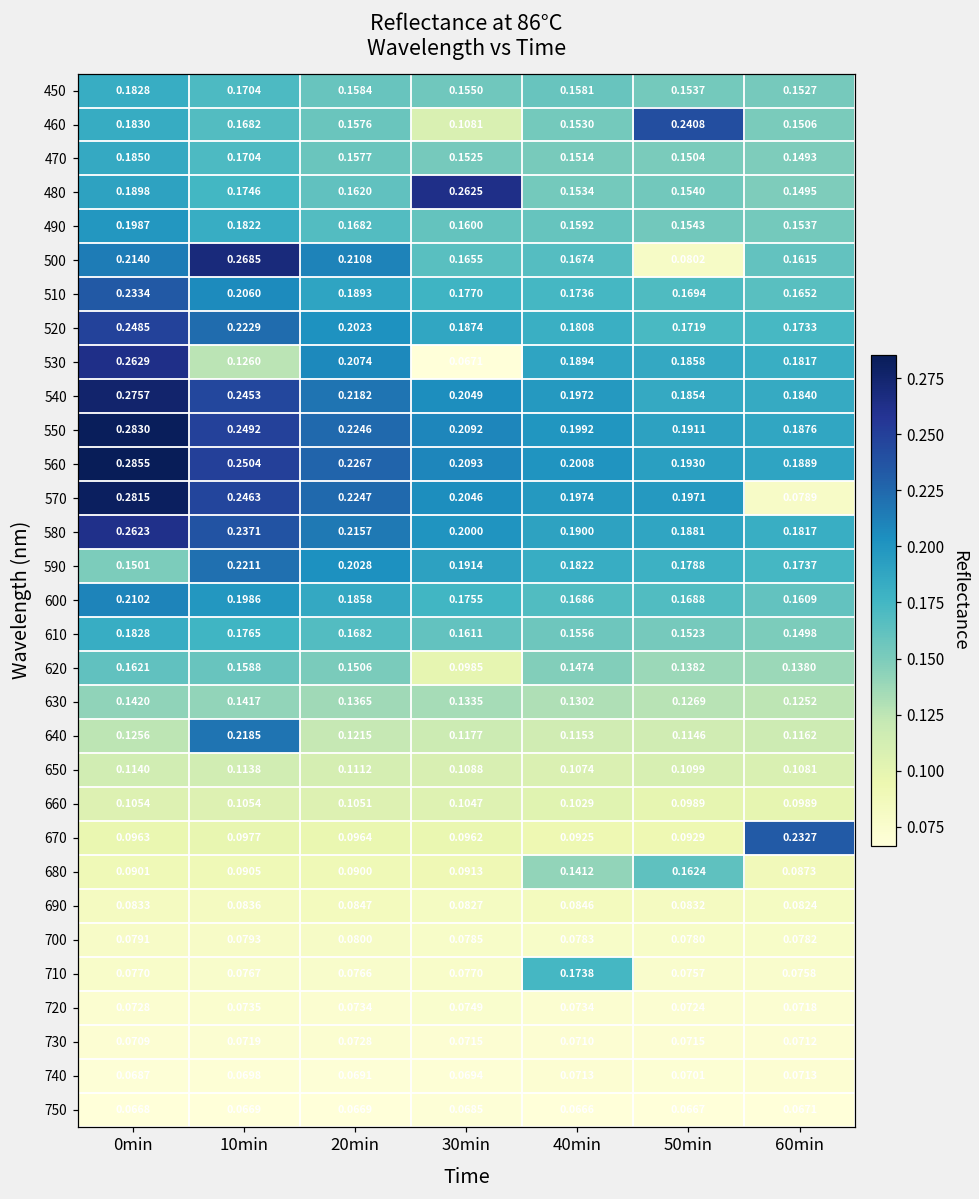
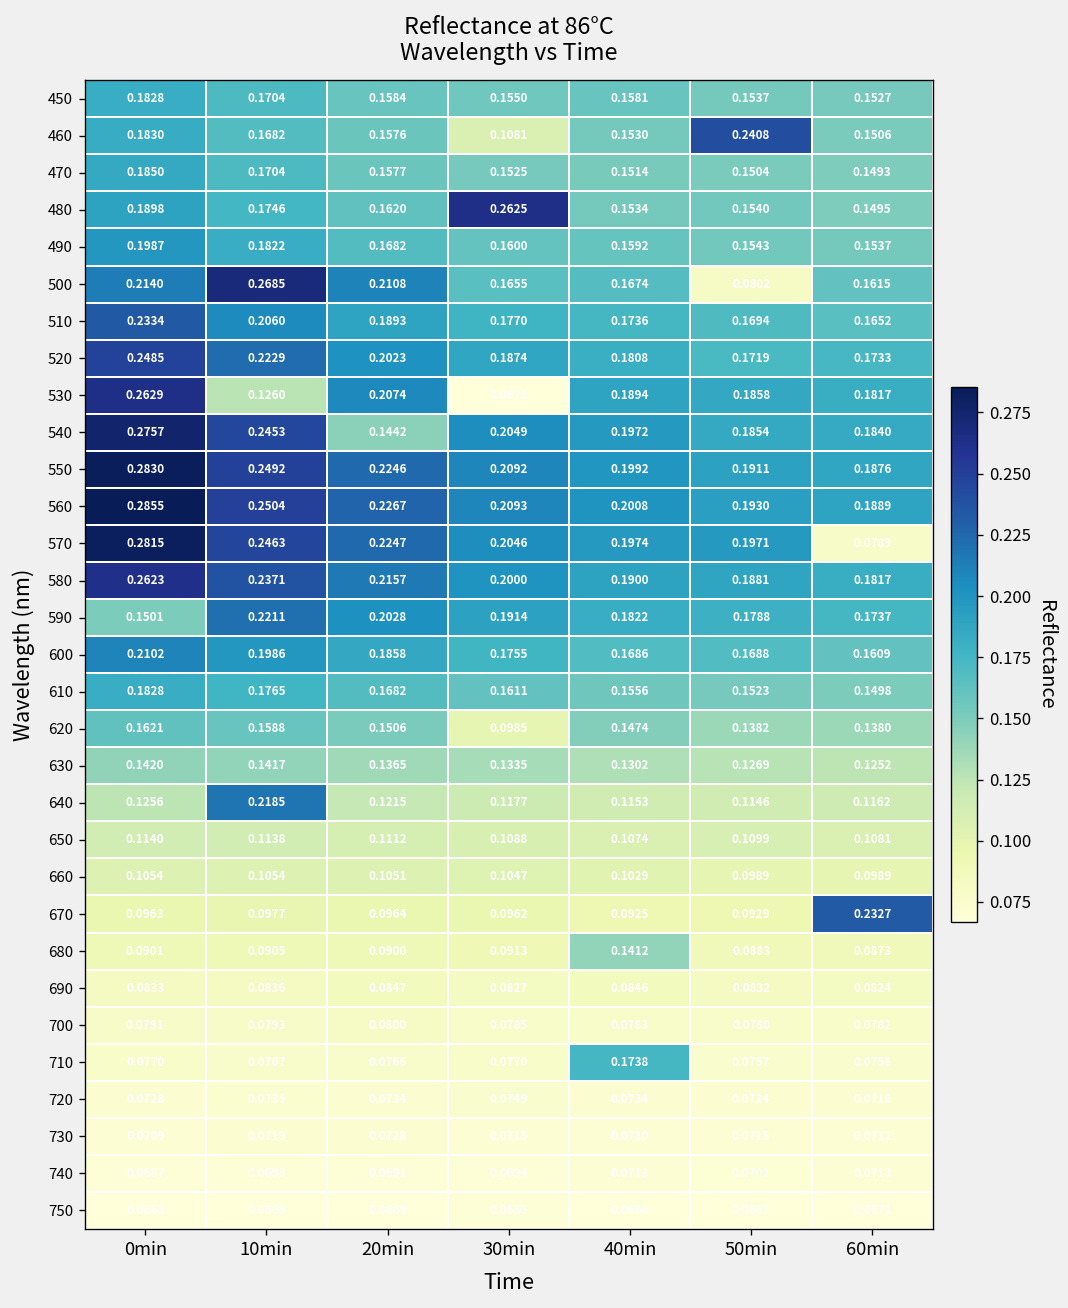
  {
    "450": {
      "0min": 0.1828,
      "10min": 0.1704,
      "20min": 0.1584,
      "30min": 0.1550,
      "40min": 0.1581,
      "50min": 0.1537,
      "60min": 0.1527
    },
    "460": {
      "0min": 0.1830,
      "10min": 0.1682,
      "20min": 0.1576,
      "30min": 0.1081,
      "40min": 0.1530,
      "50min": 0.2408,
      "60min": 0.1506
    },
    "470": {
      "0min": 0.1850,
      "10min": 0.1704,
      "20min": 0.1577,
      "30min": 0.1525,
      "40min": 0.1514,
      "50min": 0.1504,
      "60min": 0.1493
    },
    "480": {
      "0min": 0.1898,
      "10min": 0.1746,
      "20min": 0.1620,
      "30min": 0.2625,
      "40min": 0.1534,
      "50min": 0.1540,
      "60min": 0.1495
    },
    "490": {
      "0min": 0.1987,
      "10min": 0.1822,
      "20min": 0.1682,
      "30min": 0.1600,
      "40min": 0.1592,
      "50min": 0.1543,
      "60min": 0.1537
    },
    "500": {
      "0min": 0.2140,
      "10min": 0.2685,
      "20min": 0.2108,
      "30min": 0.1655,
      "40min": 0.1674,
      "50min": 0.0802,
      "60min": 0.1615
    },
    "510": {
      "0min": 0.2334,
      "10min": 0.2060,
      "20min": 0.1893,
      "30min": 0.1770,
      "40min": 0.1736,
      "50min": 0.1694,
      "60min": 0.1652
    },
    "520": {
      "0min": 0.2485,
      "10min": 0.2229,
      "20min": 0.2023,
      "30min": 0.1874,
      "40min": 0.1808,
      "50min": 0.1719,
      "60min": 0.1733
    },
    "530": {
      "0min": 0.2629,
      "10min": 0.1260,
      "20min": 0.2074,
      "40min": 0.1894,
      "50min": 0.1858,
      "60min": 0.1817
    },
    "540": {
      "0min": 0.2757,
      "10min": 0.2453,
-     "20min": 0.2182,
+     "20min": 0.1442,
      "30min": 0.2049,
      "40min": 0.1972,
      "50min": 0.1854,
      "60min": 0.1840
    },
    "550": {
      "0min": 0.2830,
      "10min": 0.2492,
      "20min": 0.2246,
      "30min": 0.2092,
      "40min": 0.1992,
      "50min": 0.1911,
      "60min": 0.1876
    },
    "560": {
      "0min": 0.2855,
      "10min": 0.2504,
      "20min": 0.2267,
      "30min": 0.2093,
      "40min": 0.2008,
      "50min": 0.1930,
      "60min": 0.1889
    },
    "570": {
      "0min": 0.2815,
      "10min": 0.2463,
      "20min": 0.2247,
      "30min": 0.2046,
      "40min": 0.1974,
      "50min": 0.1971,
      "60min": 0.0789
    },
    "580": {
      "0min": 0.2623,
      "10min": 0.2371,
      "20min": 0.2157,
      "30min": 0.2000,
      "40min": 0.1900,
      "50min": 0.1881,
      "60min": 0.1817
    },
    "590": {
      "0min": 0.1501,
      "10min": 0.2211,
      "20min": 0.2028,
      "30min": 0.1914,
      "40min": 0.1822,
      "50min": 0.1788,
      "60min": 0.1737
    },
    "600": {
      "0min": 0.2102,
      "10min": 0.1986,
      "20min": 0.1858,
      "30min": 0.1755,
      "40min": 0.1686,
      "50min": 0.1688,
      "60min": 0.1609
    },
    "610": {
      "0min": 0.1828,
      "10min": 0.1765,
      "20min": 0.1682,
      "30min": 0.1611,
      "40min": 0.1556,
      "50min": 0.1523,
      "60min": 0.1498
    },
    "620": {
      "0min": 0.1621,
      "10min": 0.1588,
      "20min": 0.1506,
      "30min": 0.0985,
      "40min": 0.1474,
      "50min": 0.1382,
      "60min": 0.1380
    },
    "630": {
      "0min": 0.1420,
      "10min": 0.1417,
      "20min": 0.1365,
      "30min": 0.1335,
      "40min": 0.1302,
      "50min": 0.1269,
      "60min": 0.1252
    },
    "640": {
      "0min": 0.1256,
      "10min": 0.2185,
      "20min": 0.1215,
      "30min": 0.1177,
      "40min": 0.1153,
      "50min": 0.1146,
      "60min": 0.1162
    },
    "650": {
      "0min": 0.1140,
      "10min": 0.1138,
      "20min": 0.1112,
      "30min": 0.1088,
      "40min": 0.1074,
      "50min": 0.1099,
      "60min": 0.1081
    },
    "660": {
      "0min": 0.1054,
      "10min": 0.1054,
      "20min": 0.1051,
      "30min": 0.1047,
      "40min": 0.1029,
      "50min": 0.0989,
      "60min": 0.0989
    },
    "670": {
      "0min": 0.0963,
      "10min": 0.0977,
      "20min": 0.0964,
      "30min": 0.0962,
      "40min": 0.0925,
      "50min": 0.0929,
      "60min": 0.2327
    },
    "680": {
      "0min": 0.0901,
      "10min": 0.0905,
      "20min": 0.0900,
      "30min": 0.0913,
      "40min": 0.1412,
-     "50min": 0.1624,
+     "50min": 0.0883,
      "60min": 0.0873
    },
    "690": {
      "0min": 0.0833,
      "10min": 0.0836,
      "20min": 0.0847,
      "30min": 0.0827,
      "40min": 0.0846,
      "50min": 0.0832,
      "60min": 0.0824
    },
    "700": {
      "0min": 0.0791,
      "10min": 0.0793,
      "20min": 0.0800,
      "30min": 0.0785,
      "40min": 0.0783,
      "50min": 0.0780,
      "60min": 0.0782
    },
    "710": {
      "0min": 0.0770,
      "10min": 0.0767,
      "20min": 0.0766,
      "30min": 0.0770,
      "40min": 0.1738,
      "50min": 0.0757,
      "60min": 0.0758
    },
    "720": {
      "10min": 0.0735,
      "30min": 0.0749
    }
  }
